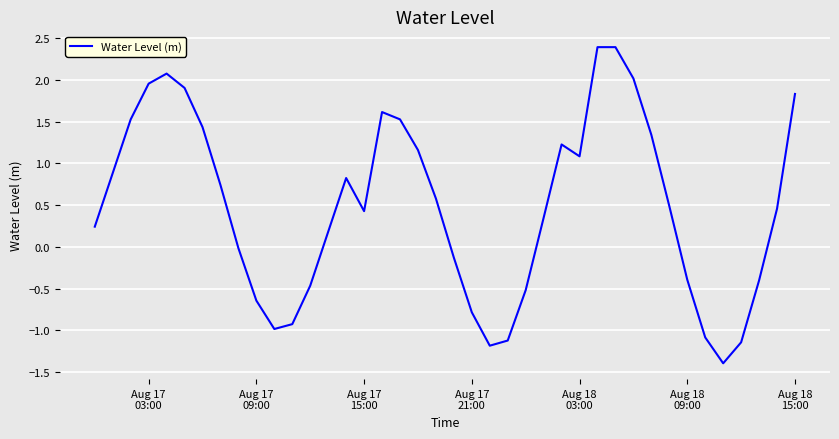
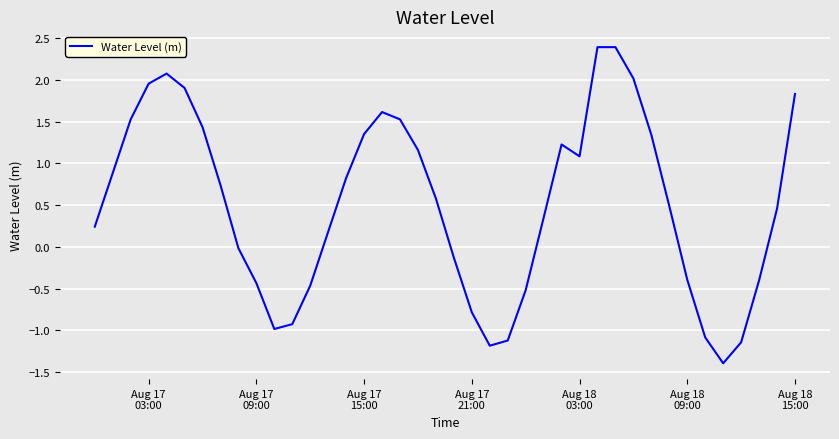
  {
    "Aug 17 03:00": 2.0,
-   "Aug 17 09:00": -0.6,
-   "Aug 17 15:00": 0.4,
+   "Aug 17 09:00": -0.4,
+   "Aug 17 15:00": 1.4,
    "Aug 17 21:00": -0.8,
    "Aug 18 03:00": 1.1,
    "Aug 18 09:00": -0.4,
    "Aug 18 15:00": 1.8
  }
